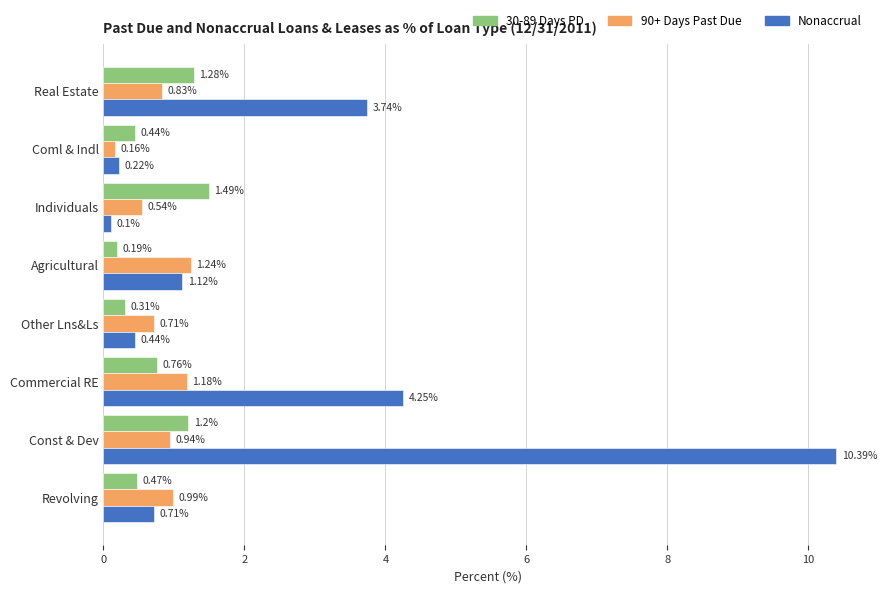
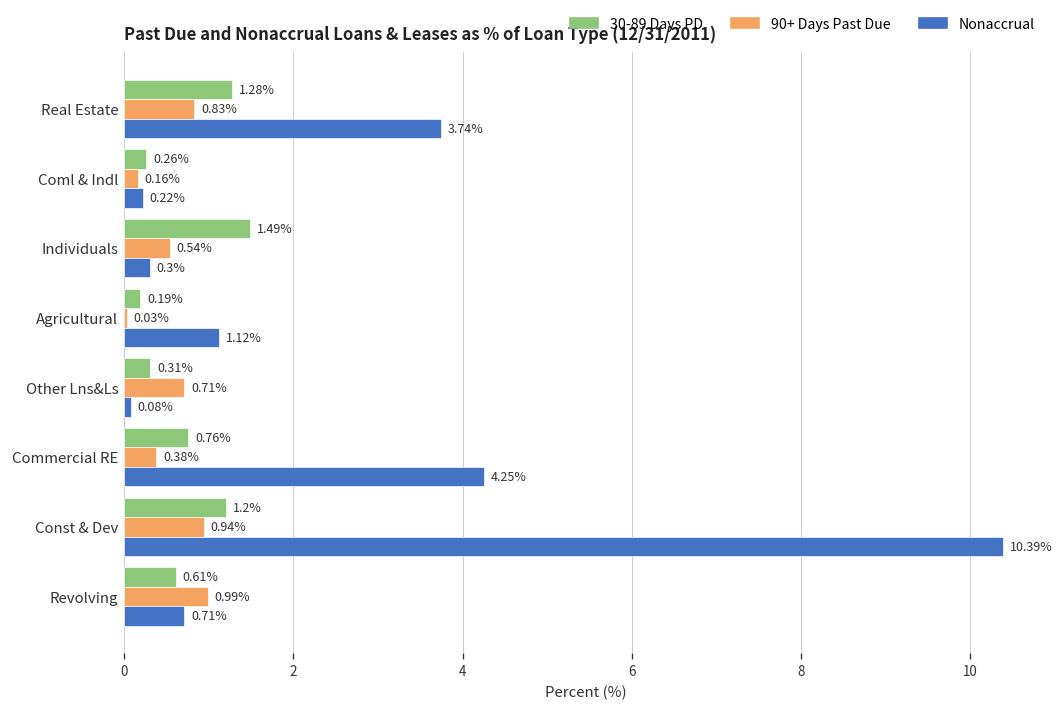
  {
    "30-89 Days PD": {
      "Real Estate": "1.28%",
-     "Coml & Indl": "0.44%",
+     "Coml & Indl": "0.26%",
      "Individuals": "1.49%",
      "Agricultural": "0.19%",
      "Other Lns&Ls": "0.31%",
      "Commercial RE": "0.76%",
      "Const & Dev": "1.2%",
-     "Revolving": "0.47%"
+     "Revolving": "0.61%"
    },
    "90+ Days Past Due": {
      "Real Estate": "0.83%",
      "Coml & Indl": "0.16%",
      "Individuals": "0.54%",
-     "Agricultural": "1.24%",
+     "Agricultural": "0.03%",
      "Other Lns&Ls": "0.71%",
-     "Commercial RE": "1.18%",
+     "Commercial RE": "0.38%",
      "Const & Dev": "0.94%",
      "Revolving": "0.99%"
    },
    "Nonaccrual": {
      "Real Estate": "3.74%",
      "Coml & Indl": "0.22%",
-     "Individuals": "0.1%",
+     "Individuals": "0.3%",
      "Agricultural": "1.12%",
-     "Other Lns&Ls": "0.44%",
+     "Other Lns&Ls": "0.08%",
      "Commercial RE": "4.25%",
      "Const & Dev": "10.39%",
      "Revolving": "0.71%"
    }
  }
